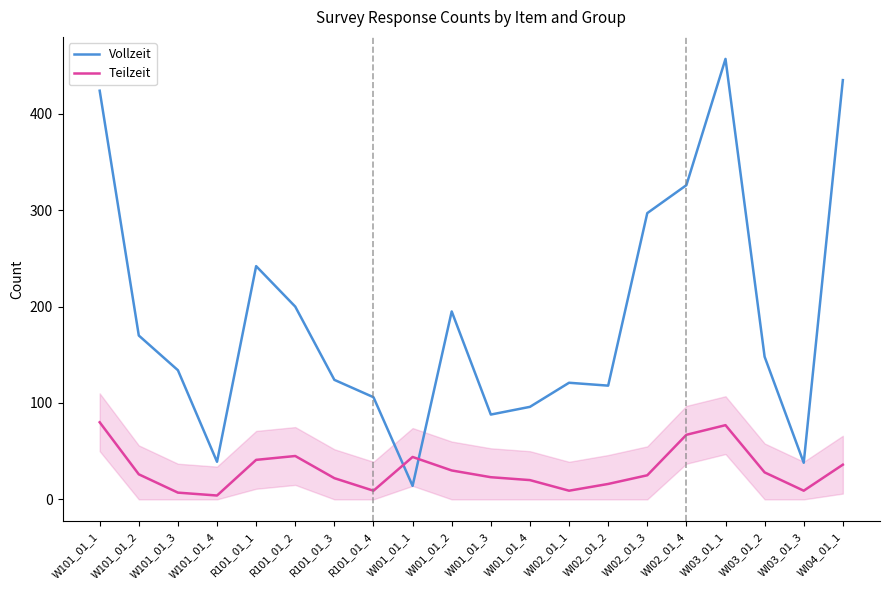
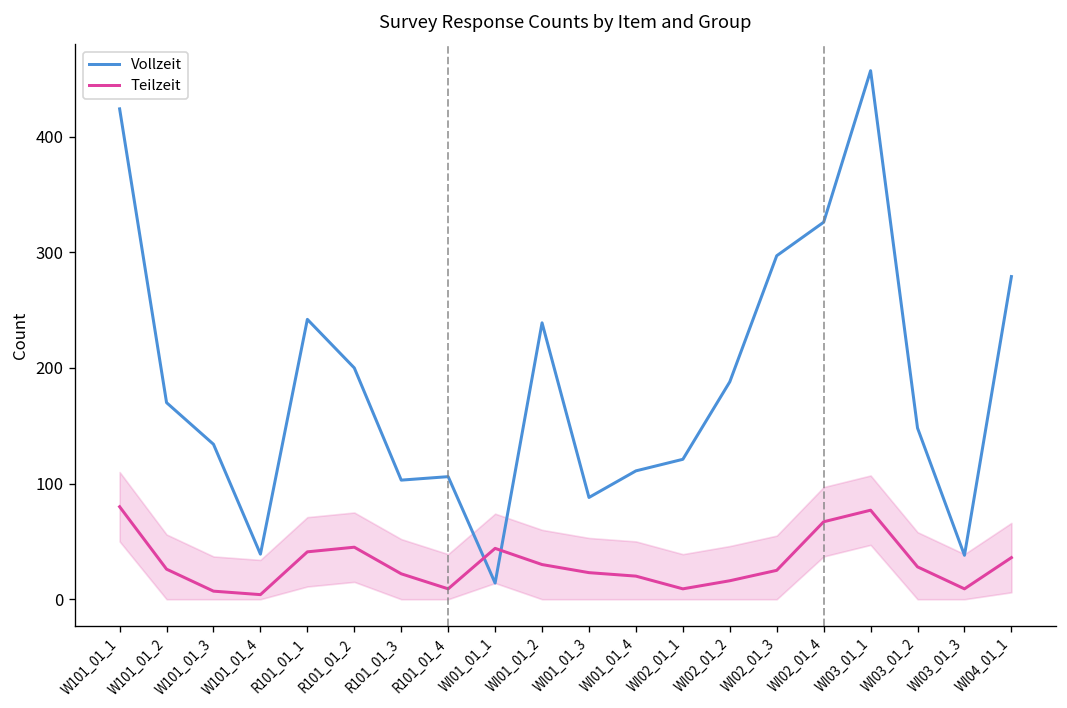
  {
    "Vollzeit": {
      "W101_01_1": 420,
      "W101_01_2": 170,
      "W101_01_3": 130,
      "W101_01_4": 40,
      "R101_01_1": 240,
      "R101_01_2": 200,
-     "R101_01_3": 120,
+     "R101_01_3": 100,
      "R101_01_4": 110,
      "WI01_01_1": 10,
-     "WI01_01_2": 200,
+     "WI01_01_2": 240,
      "WI01_01_3": 90,
-     "WI01_01_4": 100,
+     "WI01_01_4": 110,
      "WI02_01_1": 120,
-     "WI02_01_2": 120,
+     "WI02_01_2": 190,
      "WI02_01_3": 300,
      "WI02_01_4": 330,
      "WI03_01_1": 460,
      "WI03_01_2": 150,
-     "WI04_01_1": 440
+     "WI04_01_1": 280
    }
  }
